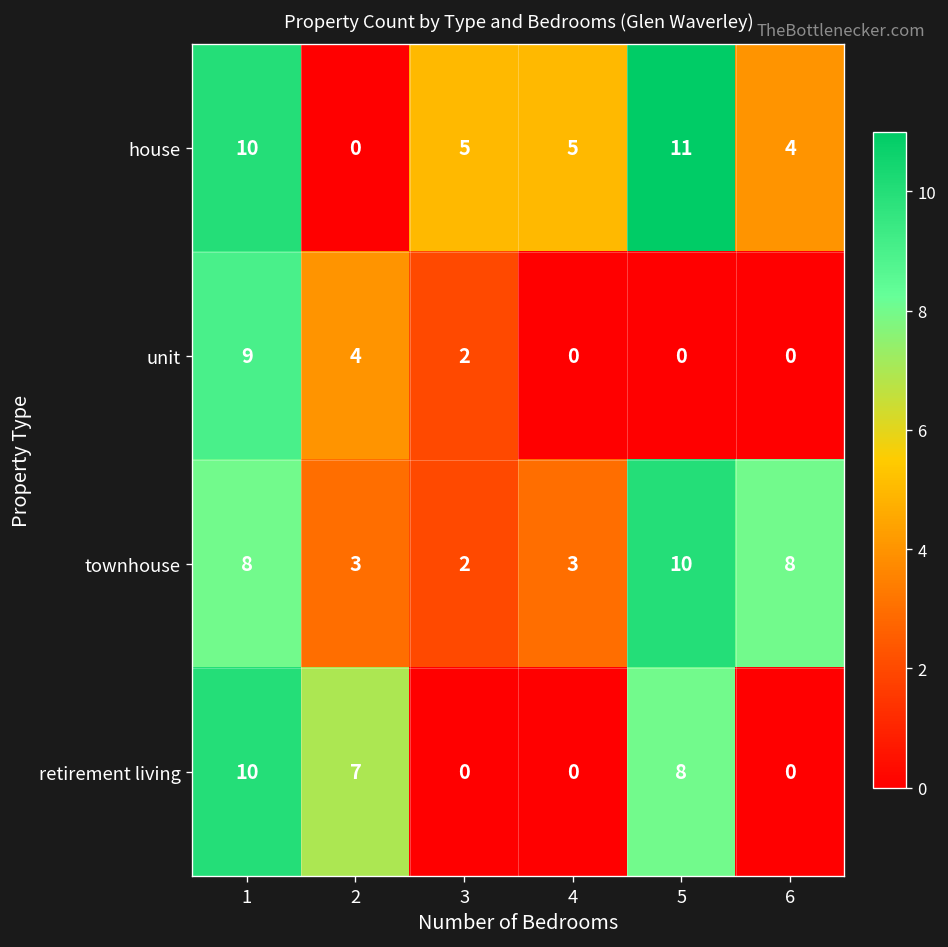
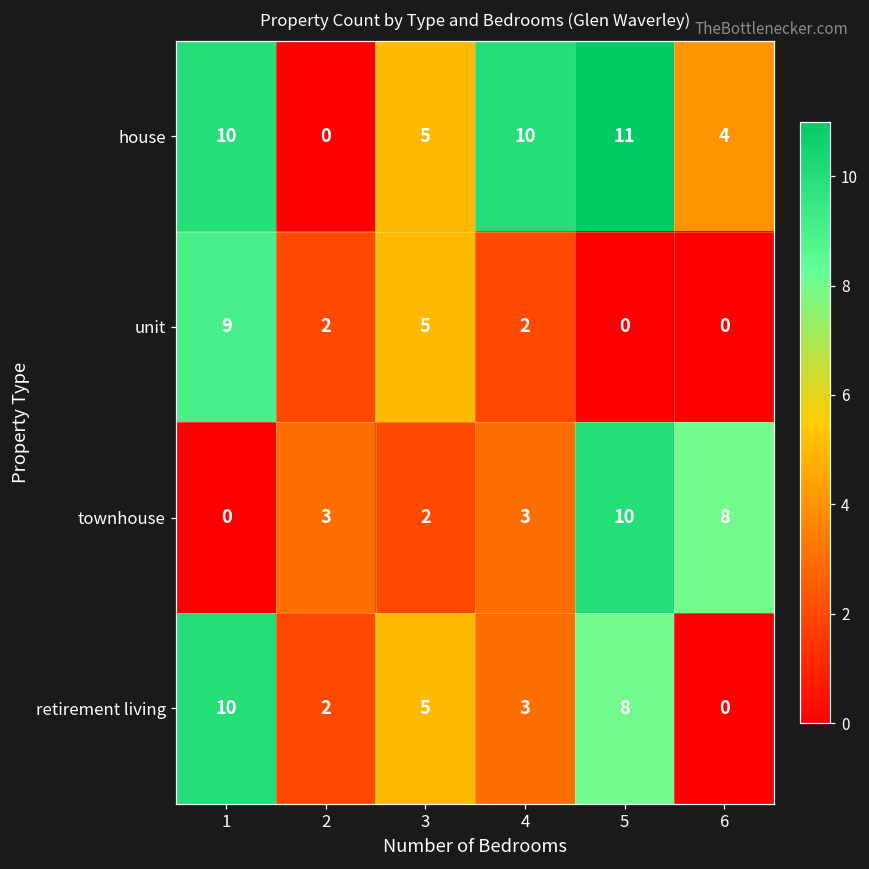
  {
    "house": {
      "1": 10,
      "2": 0,
      "3": 5,
-     "4": 5,
+     "4": 10,
      "5": 11,
      "6": 4
    },
    "unit": {
      "1": 9,
-     "2": 4,
-     "3": 2,
-     "4": 0,
+     "2": 2,
+     "3": 5,
+     "4": 2,
      "5": 0,
      "6": 0
    },
    "townhouse": {
-     "1": 8,
+     "1": 0,
      "2": 3,
      "3": 2,
      "4": 3,
      "5": 10,
      "6": 8
    },
    "retirement living": {
      "1": 10,
-     "2": 7,
-     "3": 0,
-     "4": 0,
+     "2": 2,
+     "3": 5,
+     "4": 3,
      "5": 8,
      "6": 0
    }
  }
